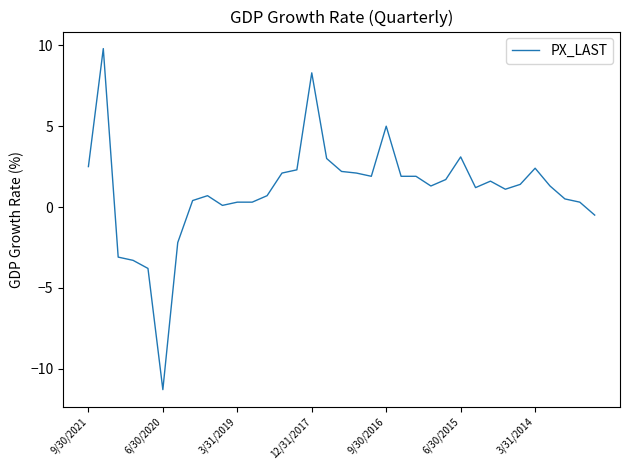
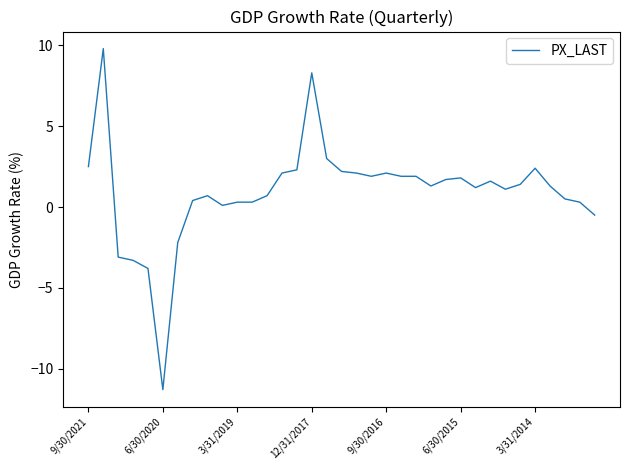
  {
    "9/30/2021": 2.5,
    "6/30/2020": -11.3,
    "3/31/2019": 0.3,
    "12/31/2017": 8.3,
-   "9/30/2016": 5.0,
-   "6/30/2015": 3.1,
+   "9/30/2016": 2.1,
+   "6/30/2015": 1.8,
    "3/31/2014": 2.4
  }
